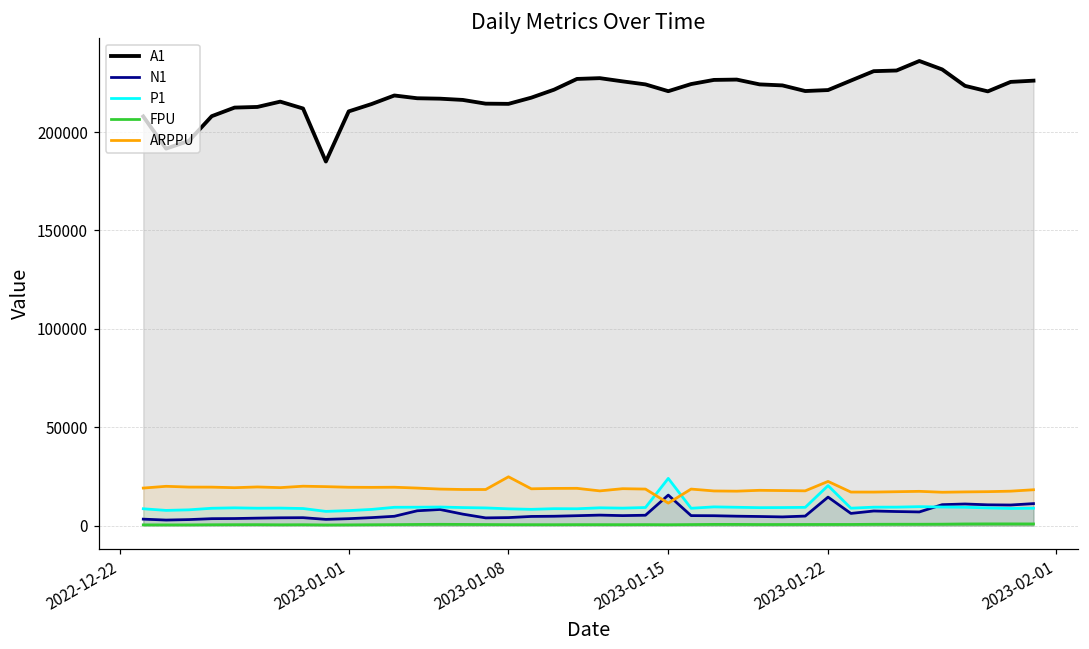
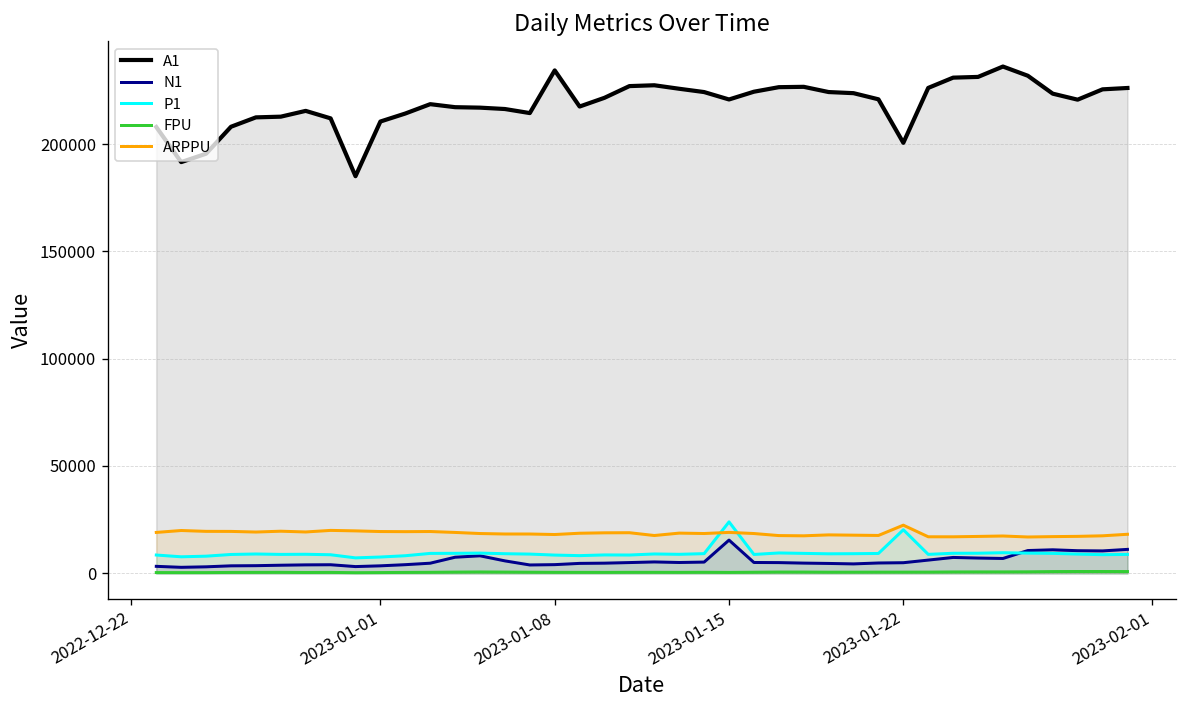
  {
    "A1": {
      "2023-01-01": 211000,
-     "2023-01-08": 214000,
+     "2023-01-08": 234000,
      "2023-01-15": 221000,
-     "2023-01-22": 221000
+     "2023-01-22": 201000
    },
    "N1": {
      "2023-01-01": 3000,
      "2023-01-08": 4000,
      "2023-01-15": 15000,
-     "2023-01-22": 14000
+     "2023-01-22": 5000
    },
    "P1": {
      "2023-01-01": 8000,
      "2023-01-08": 8000,
      "2023-01-15": 24000,
      "2023-01-22": 20000
    },
    "FPU": {
      "2023-01-01": 0,
      "2023-01-08": 0,
      "2023-01-15": 0,
      "2023-01-22": 1000
    },
    "ARPPU": {
      "2023-01-01": 19000,
-     "2023-01-08": 25000,
-     "2023-01-15": 11000,
+     "2023-01-08": 18000,
+     "2023-01-15": 19000,
      "2023-01-22": 22000
    }
  }
